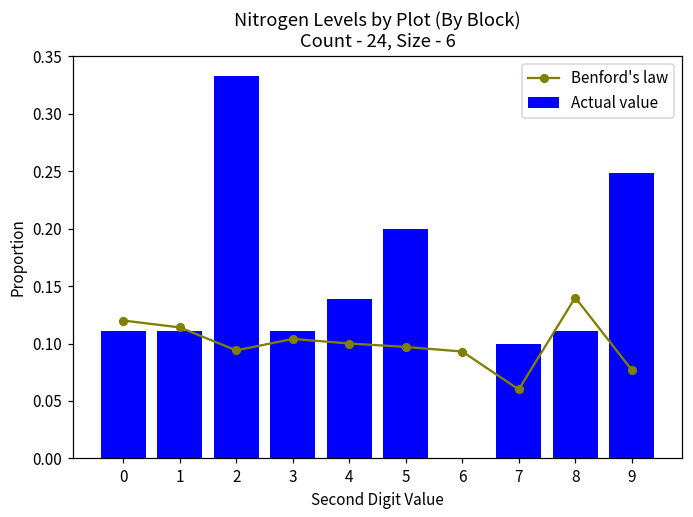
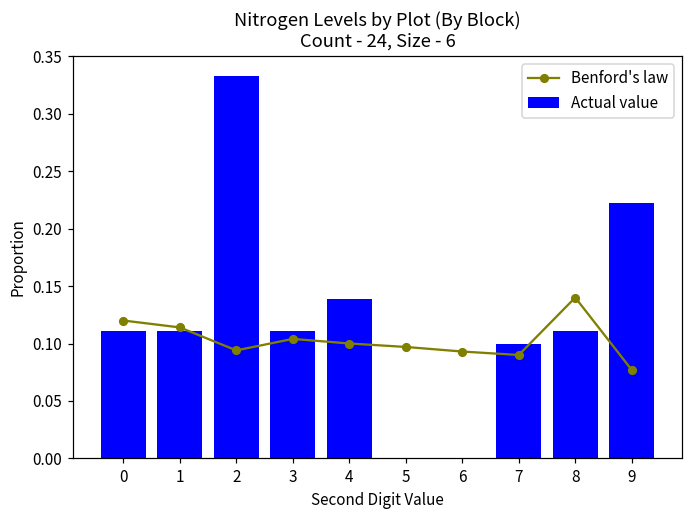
  {
    "Benford's law": {
      "0": 0.12,
      "1": 0.114,
      "2": 0.094,
      "3": 0.104,
      "4": 0.10,
      "5": 0.097,
      "6": 0.093,
-     "7": 0.06,
+     "7": 0.09,
      "8": 0.14,
      "9": 0.077
    },
    "Actual value": {
      "0": 0.111,
      "1": 0.111,
      "2": 0.333,
      "3": 0.111,
      "4": 0.139,
-     "5": 0.2,
+     "5": 0.0,
      "6": 0.000,
      "7": 0.100,
      "8": 0.111,
-     "9": 0.248
+     "9": 0.222
    }
  }
